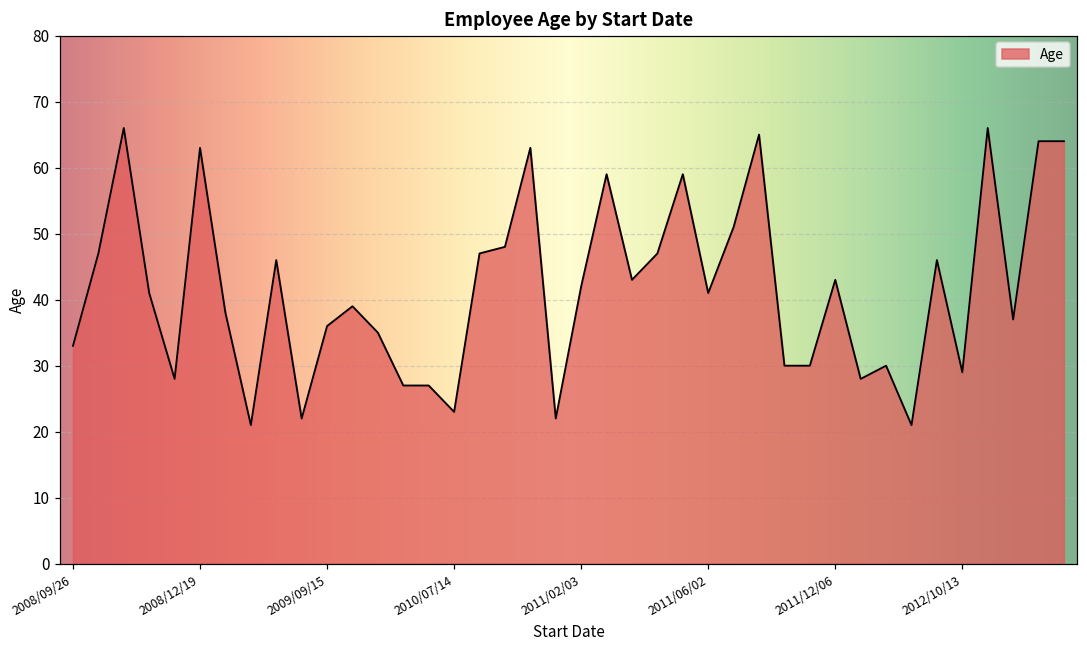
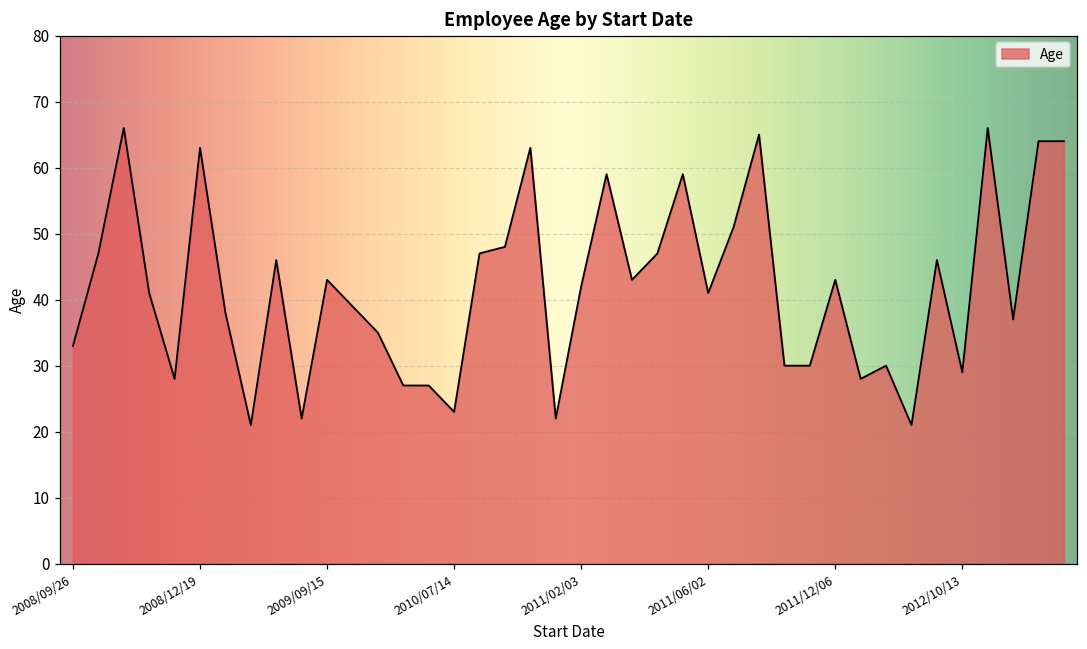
  {
    "2008/09/26": 33,
    "2008/12/19": 63,
-   "2009/09/15": 36
+   "2009/09/15": 43
  }
